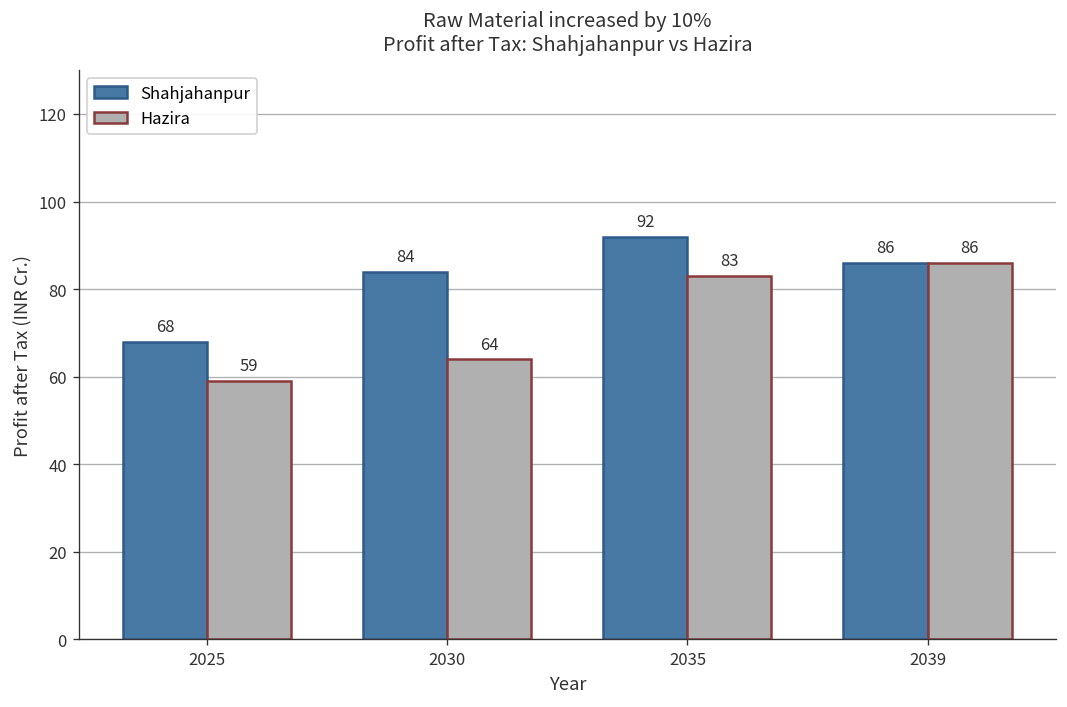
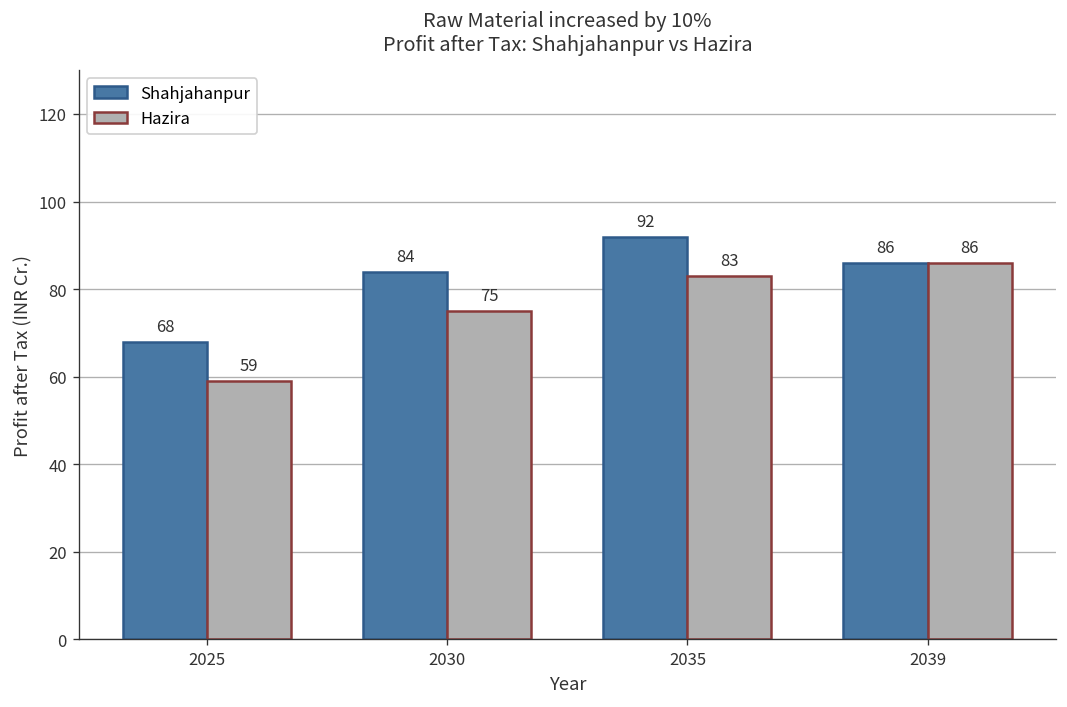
  {
    "Shahjahanpur": {
      "2025": 68,
      "2030": 84,
      "2035": 92,
      "2039": 86
    },
    "Hazira": {
      "2025": 59,
-     "2030": 64,
+     "2030": 75,
      "2035": 83,
      "2039": 86
    }
  }
